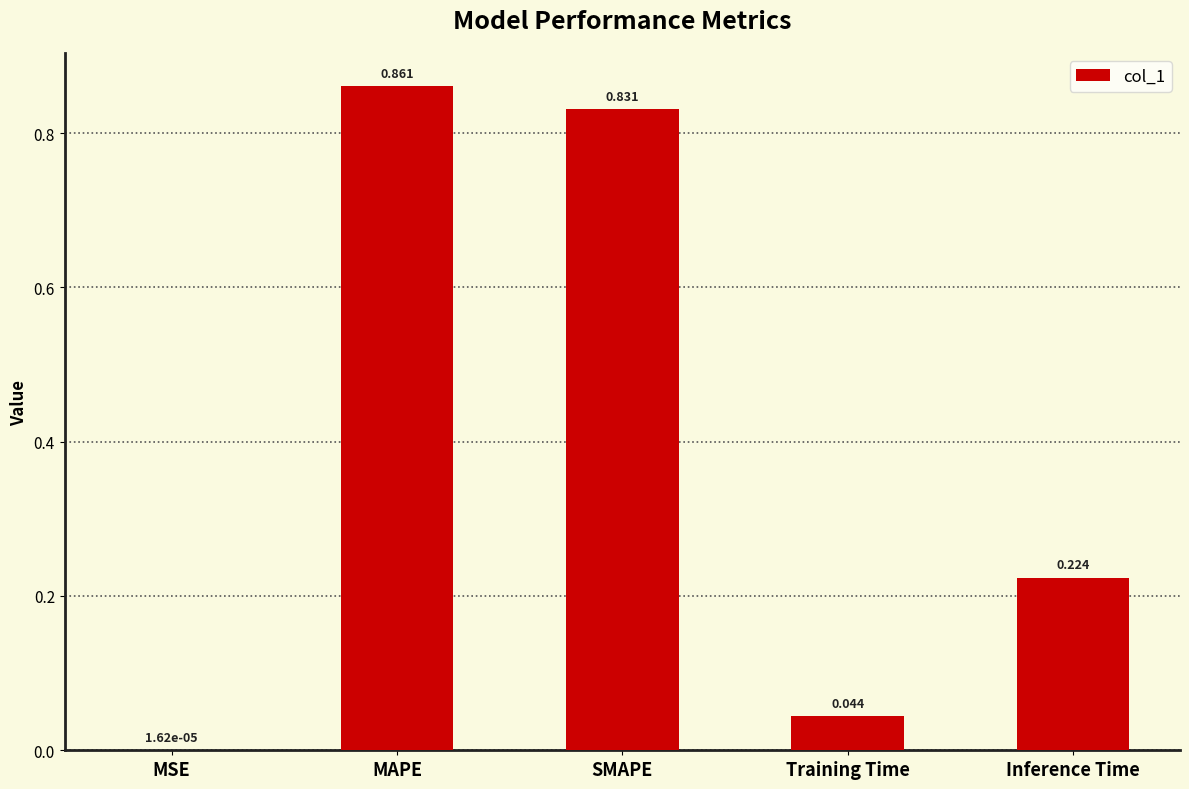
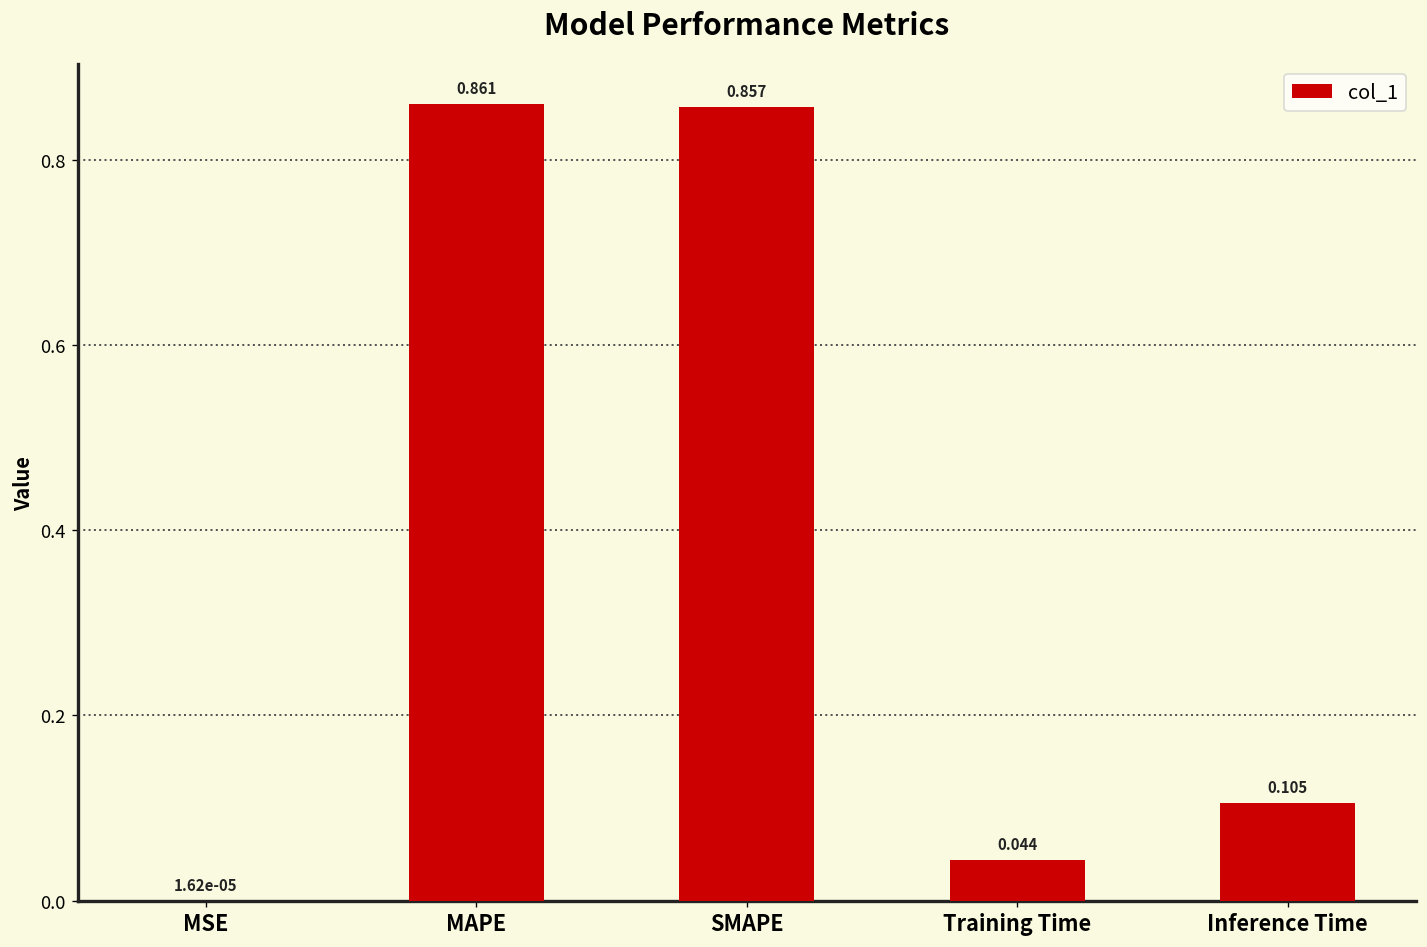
  {
    "MSE": "1.62e-05",
    "MAPE": "0.861",
-   "SMAPE": "0.831",
+   "SMAPE": "0.857",
    "Training Time": "0.044",
-   "Inference Time": "0.224"
+   "Inference Time": "0.105"
  }
